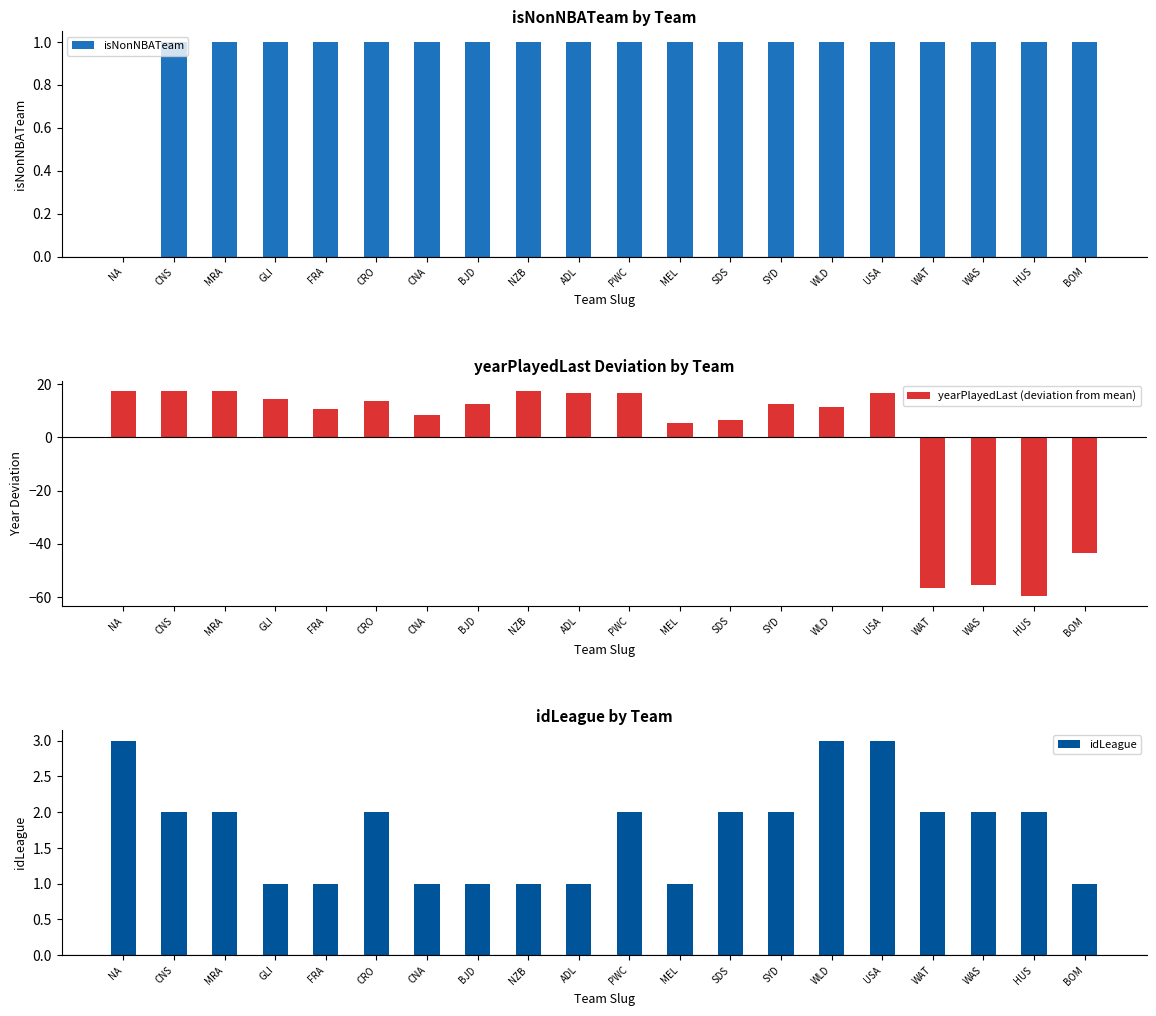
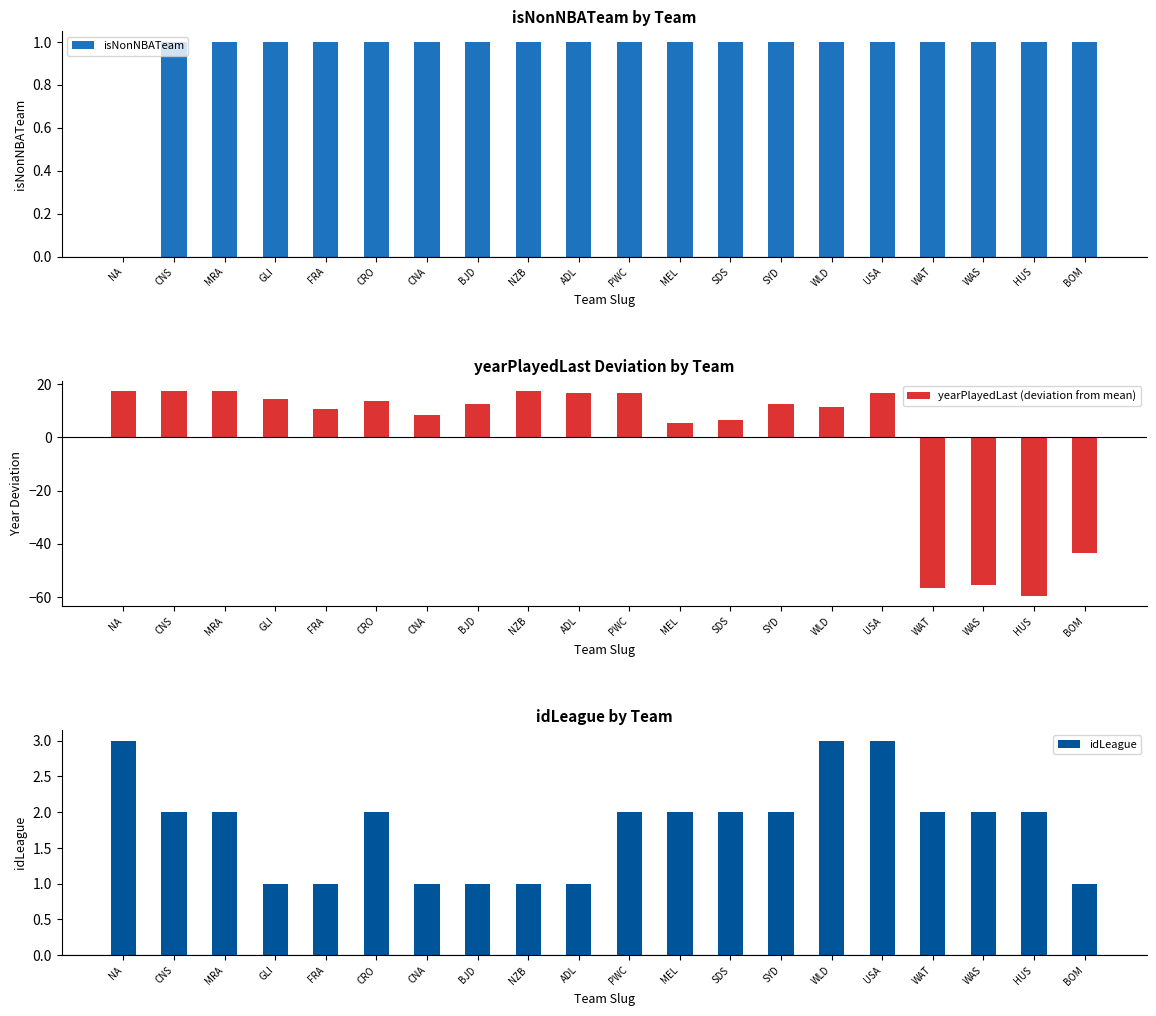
  {
    "isNonNBATeam by Team": {
      "NA": 0.00,
      "MRA": 1.00,
      "GLI": 1.00,
      "FRA": 1.00,
      "CRO": 1.00,
      "CNA": 1.00,
      "BJD": 1.00,
      "NZB": 1.00,
      "ADL": 1.00,
      "PWC": 1.00,
      "MEL": 1.00,
      "SDS": 1.00,
      "SYD": 1.00,
      "WLD": 1.00,
      "USA": 1.00,
      "WAT": 1.00,
      "WAS": 1.00,
      "HUS": 1.00,
      "BOM": 1.00
    },
    "yearPlayedLast Deviation by Team": {
      "NA": 18,
      "CNS": 18,
      "MRA": 18,
      "GLI": 15,
      "FRA": 11,
      "CRO": 14,
      "CNA": 9,
      "BJD": 13,
      "NZB": 18,
      "ADL": 17,
      "PWC": 17,
      "MEL": 6,
      "SDS": 7,
      "SYD": 13,
      "WLD": 12,
      "USA": 17,
      "WAT": -57,
      "WAS": -56,
      "HUS": -60,
      "BOM": -44
    },
    "idLeague by Team": {
      "NA": 3,
      "CNS": 2,
      "MRA": 2,
      "GLI": 1,
      "FRA": 1,
      "CRO": 2,
      "CNA": 1,
      "BJD": 1,
      "NZB": 1,
      "ADL": 1,
      "PWC": 2,
-     "MEL": 1,
+     "MEL": 2,
      "SDS": 2,
      "SYD": 2,
      "WLD": 3,
      "USA": 3,
      "WAT": 2,
      "WAS": 2,
      "HUS": 2,
      "BOM": 1
    }
  }
